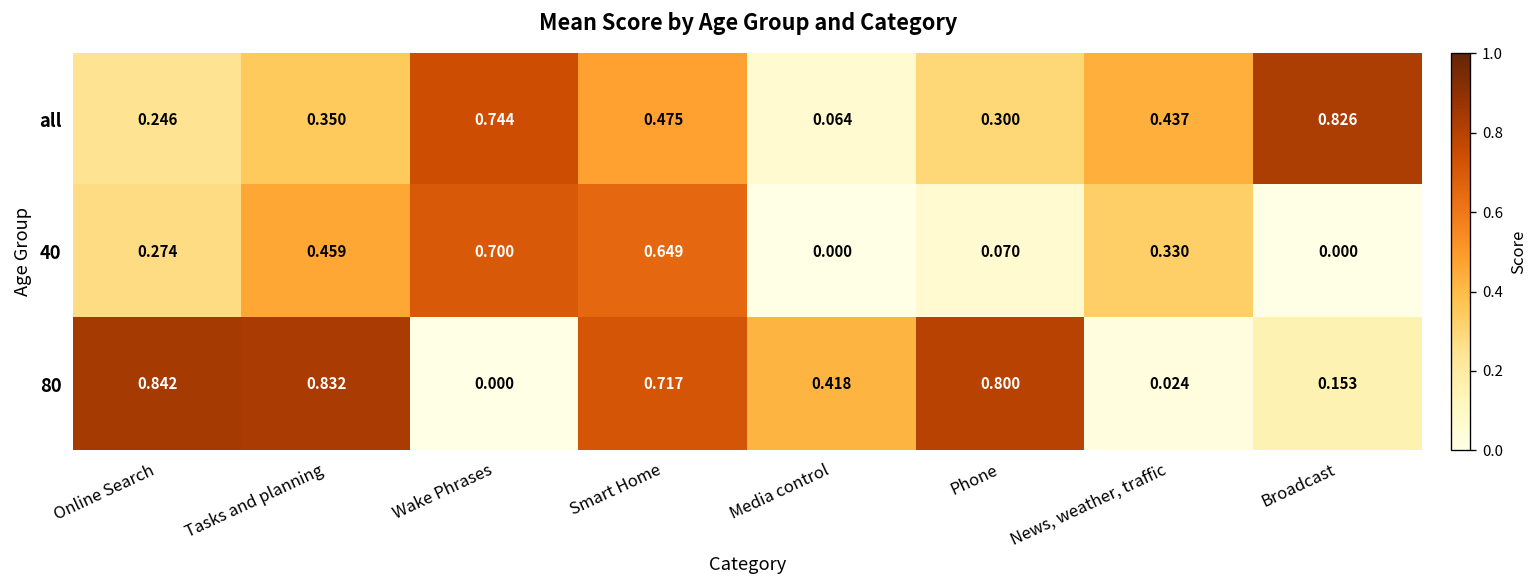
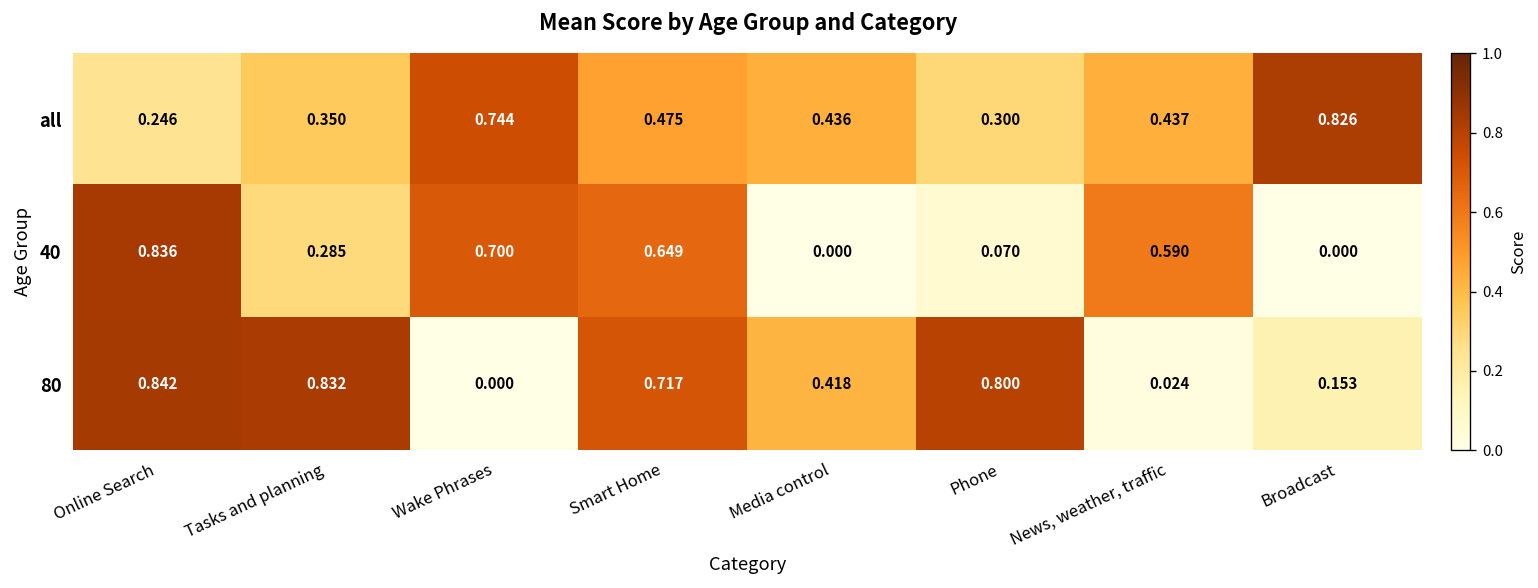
  {
    "all": {
      "Online Search": 0.246,
      "Tasks and planning": 0.350,
      "Wake Phrases": 0.744,
      "Smart Home": 0.475,
-     "Media control": 0.064,
+     "Media control": 0.436,
      "Phone": 0.300,
      "News, weather, traffic": 0.437,
      "Broadcast": 0.826
    },
    "40": {
-     "Online Search": 0.274,
-     "Tasks and planning": 0.459,
+     "Online Search": 0.836,
+     "Tasks and planning": 0.285,
      "Wake Phrases": 0.700,
      "Smart Home": 0.649,
      "Media control": 0.000,
      "Phone": 0.070,
-     "News, weather, traffic": 0.330,
+     "News, weather, traffic": 0.590,
      "Broadcast": 0.000
    },
    "80": {
      "Online Search": 0.842,
      "Tasks and planning": 0.832,
      "Wake Phrases": 0.000,
      "Smart Home": 0.717,
      "Media control": 0.418,
      "Phone": 0.800,
      "News, weather, traffic": 0.024,
      "Broadcast": 0.153
    }
  }
